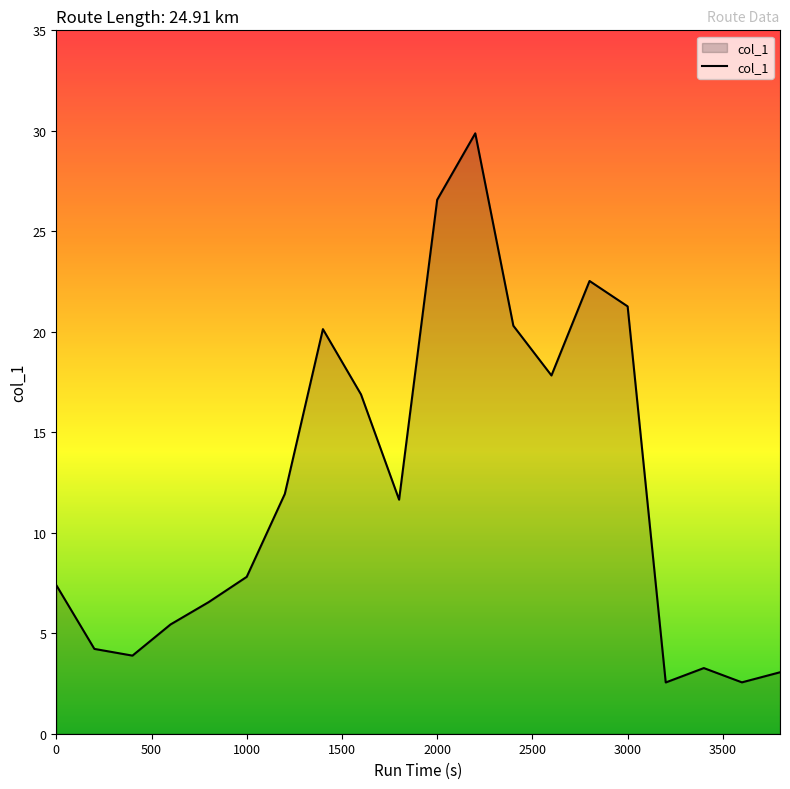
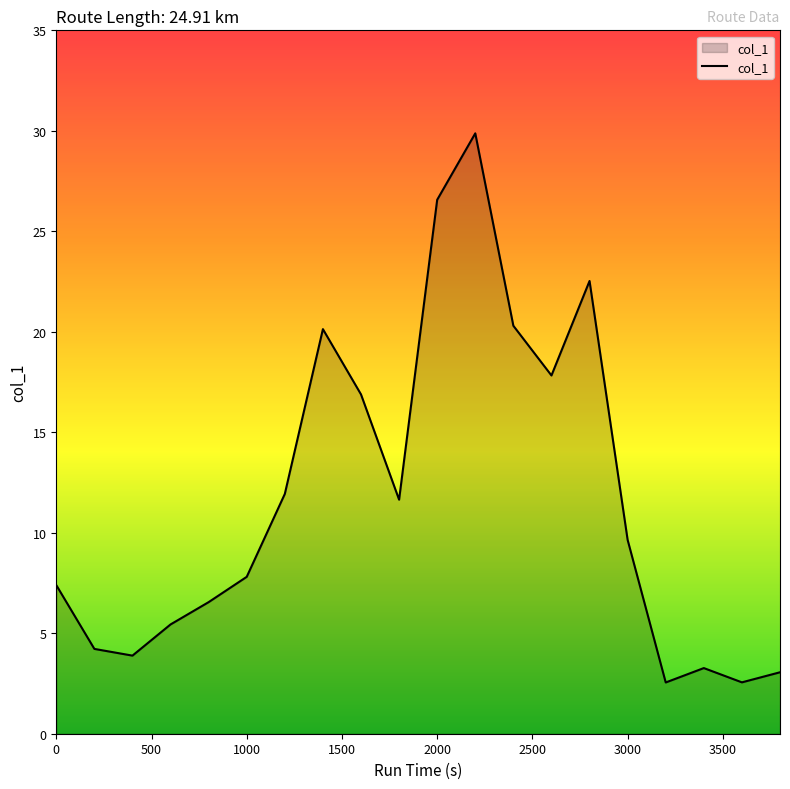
  {
    "0": 7.4,
    "1000": 7.8,
    "2000": 26.6,
-   "3000": 21.3
+   "3000": 9.6
  }
